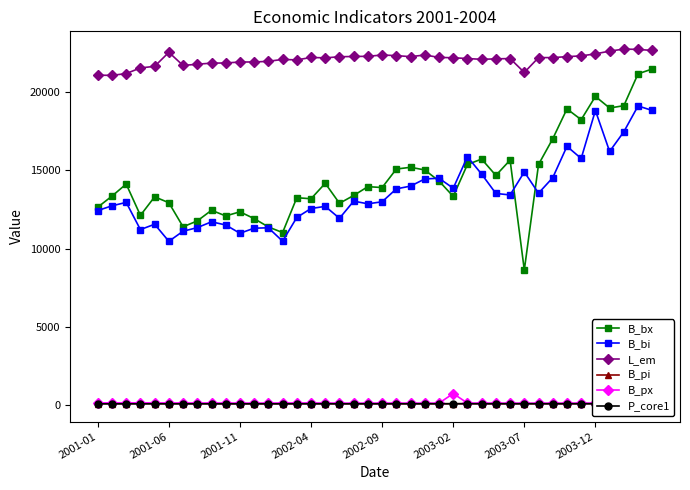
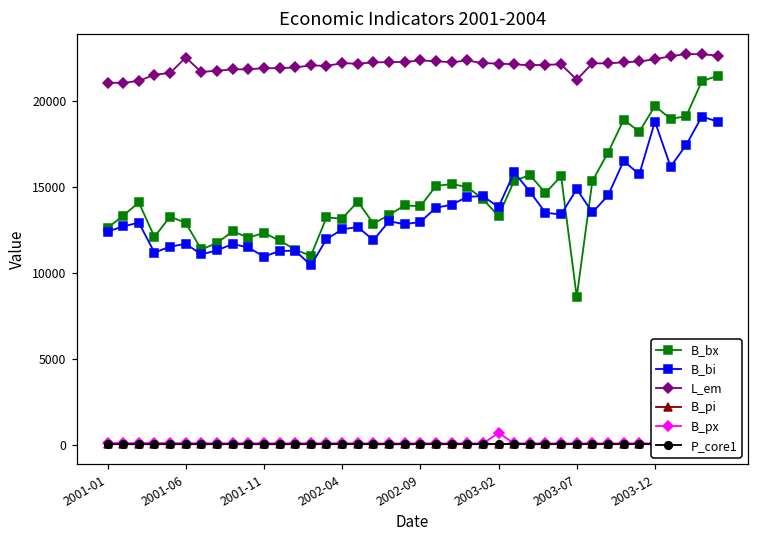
  {
    "B_bx": {
      "2001-01": 12600,
      "2001-06": 12900,
      "2001-11": 12300,
      "2002-04": 13200,
      "2002-09": 13900,
      "2003-02": 13300,
      "2003-07": 8600,
      "2003-12": 19700
    },
    "B_bi": {
      "2001-01": 12400,
-     "2001-06": 10500,
+     "2001-06": 11700,
      "2001-11": 11000,
      "2002-04": 12600,
      "2002-09": 13000,
      "2003-02": 13900,
      "2003-07": 14900,
      "2003-12": 18800
    },
    "L_em": {
      "2001-01": 21100,
      "2001-06": 22600,
      "2001-11": 21900,
      "2002-04": 22200,
      "2002-09": 22400,
      "2003-02": 22200,
      "2003-07": 21300,
      "2003-12": 22500
    },
    "P_core1": {
      "2003-02": 100
    },
    "B_px": {
      "2003-02": 700
    }
  }
